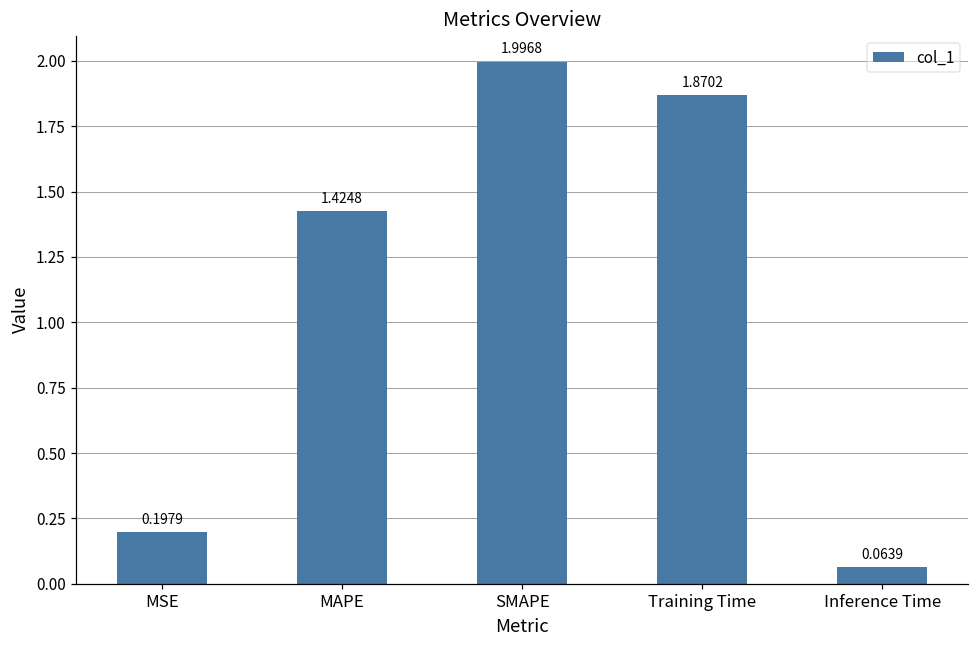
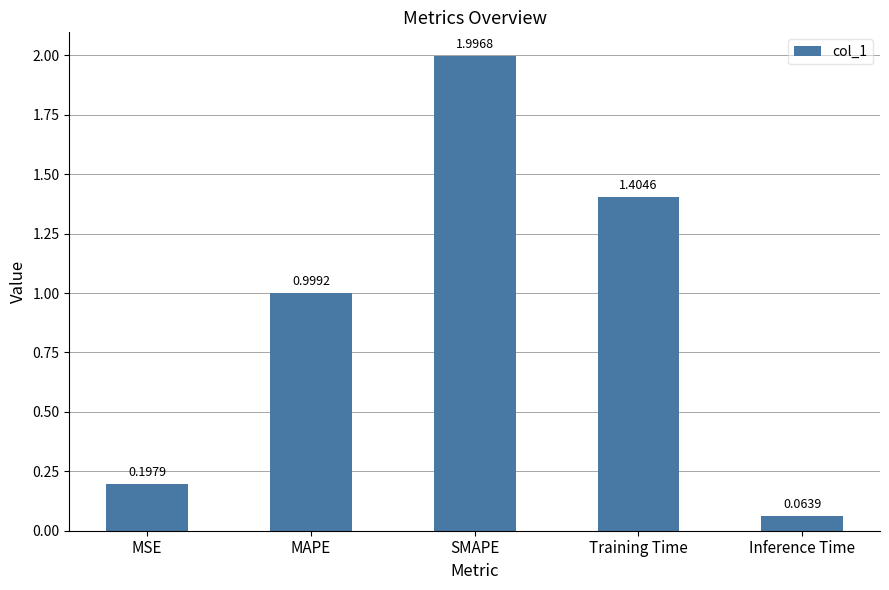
  {
    "MSE": 0.1979,
-   "MAPE": 1.4248,
+   "MAPE": 0.9992,
    "SMAPE": 1.9968,
-   "Training Time": 1.8702,
+   "Training Time": 1.4046,
    "Inference Time": 0.0639
  }
